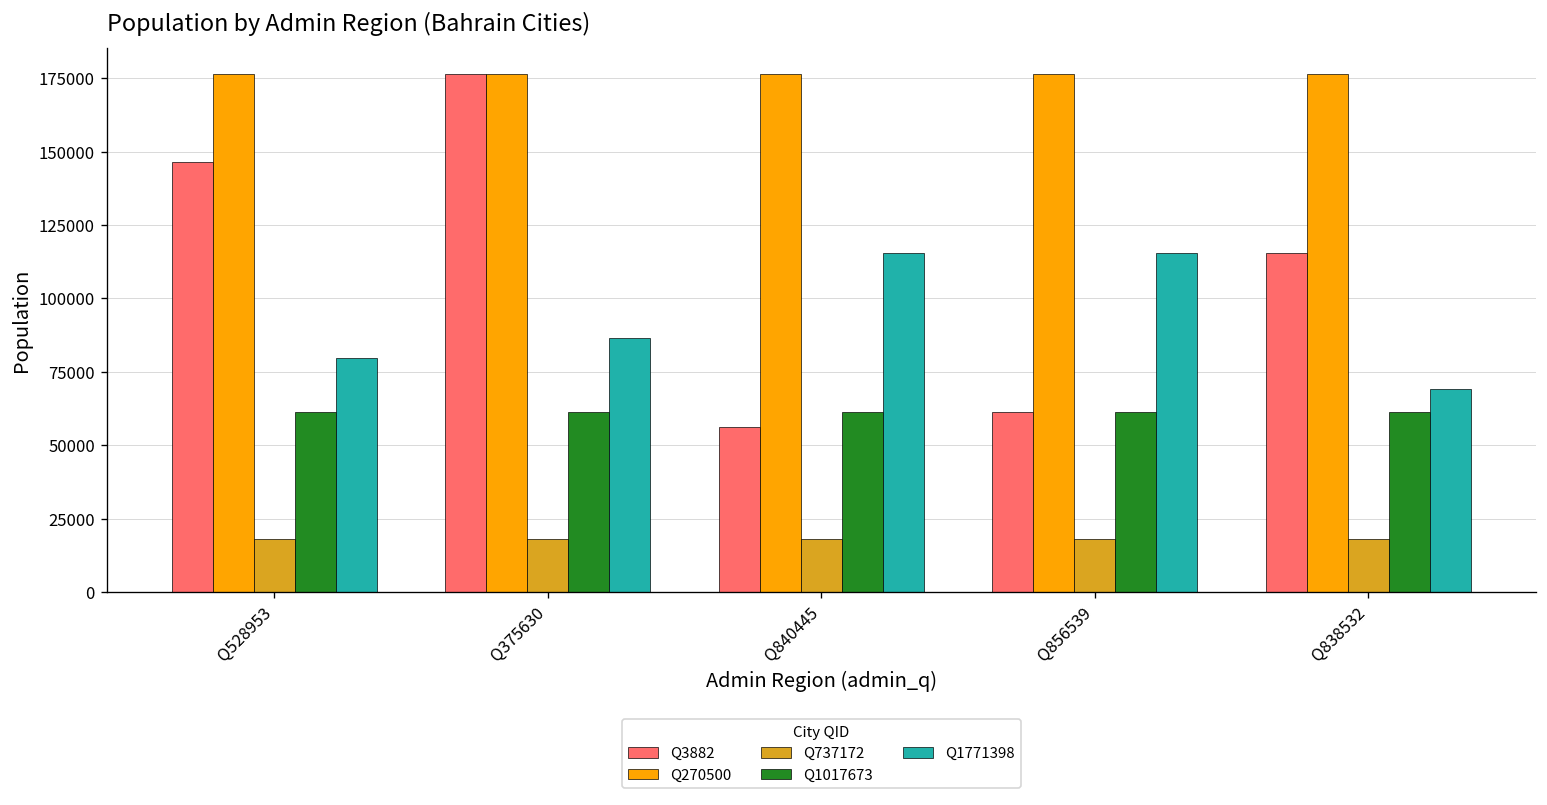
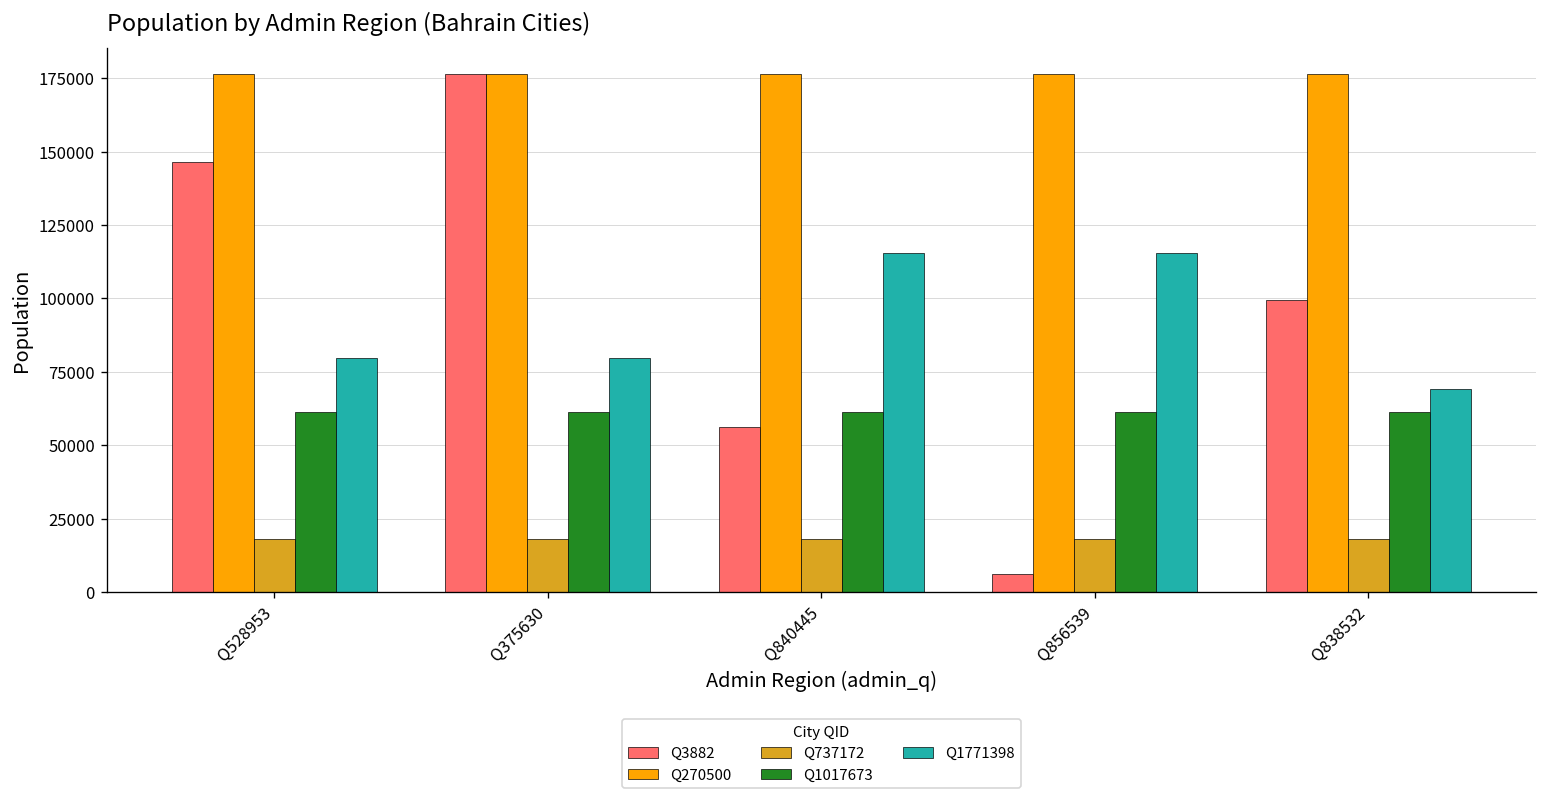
  {
    "Q3882": {
      "Q528953": 147000,
      "Q375630": 177000,
      "Q840445": 56000,
-     "Q856539": 61000,
-     "Q838532": 115000
+     "Q856539": 6000,
+     "Q838532": 99000
    },
    "Q1017673": {
      "Q528953": 61000,
      "Q375630": 61000,
      "Q840445": 61000,
      "Q856539": 61000,
      "Q838532": 61000
    },
    "Q1771398": {
      "Q528953": 80000,
-     "Q375630": 86000,
+     "Q375630": 80000,
      "Q840445": 115000,
      "Q856539": 115000,
      "Q838532": 69000
    }
  }
